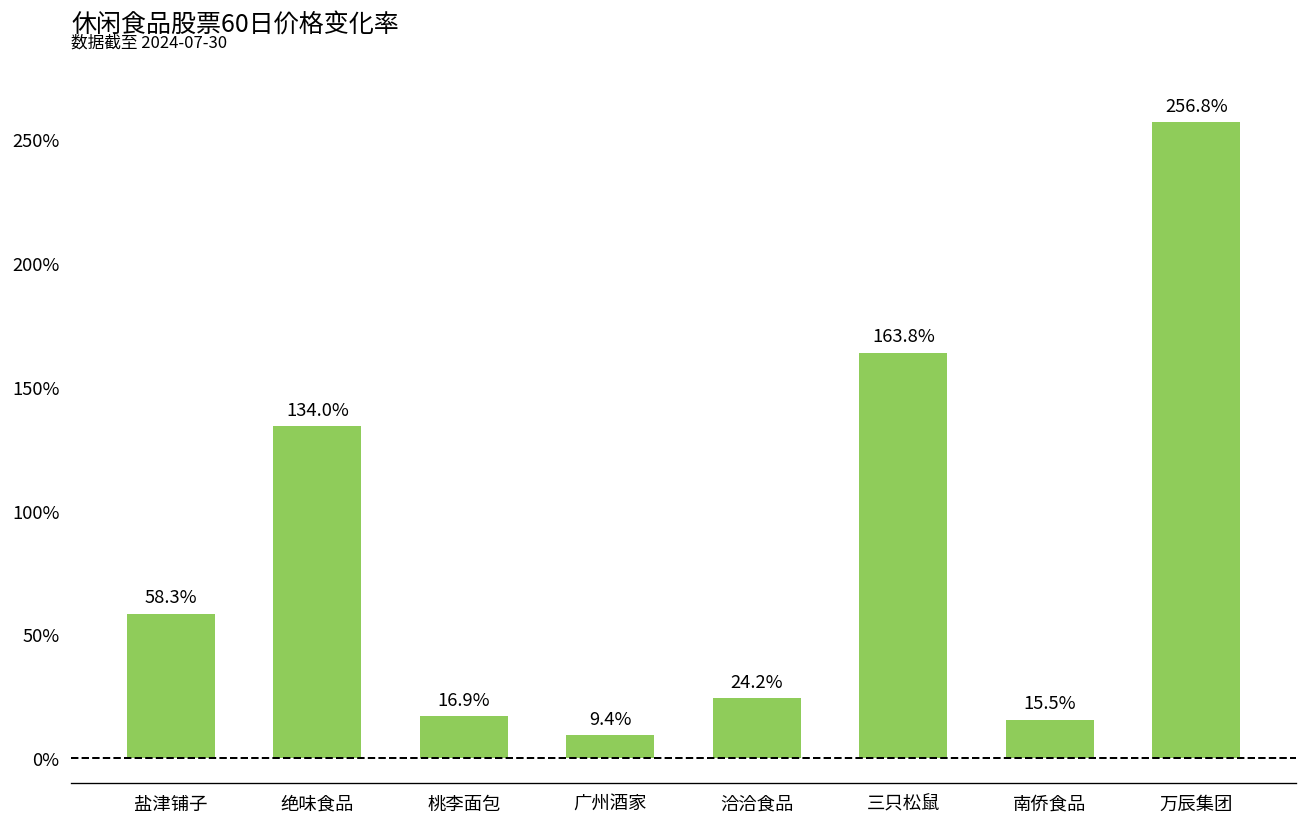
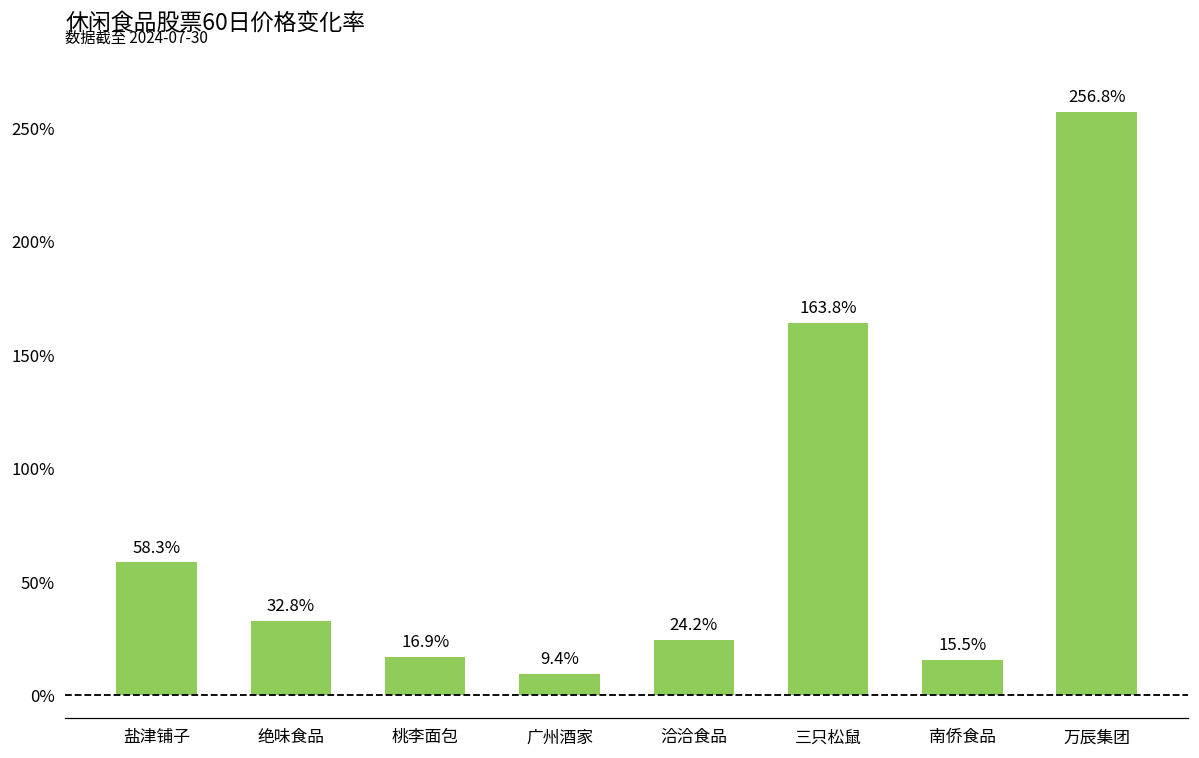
  {
    "盐津铺子": "58.3%",
-   "绝味食品": "134.0%",
+   "绝味食品": "32.8%",
    "桃李面包": "16.9%",
    "广州酒家": "9.4%",
    "洽洽食品": "24.2%",
    "三只松鼠": "163.8%",
    "南侨食品": "15.5%",
    "万辰集团": "256.8%"
  }
